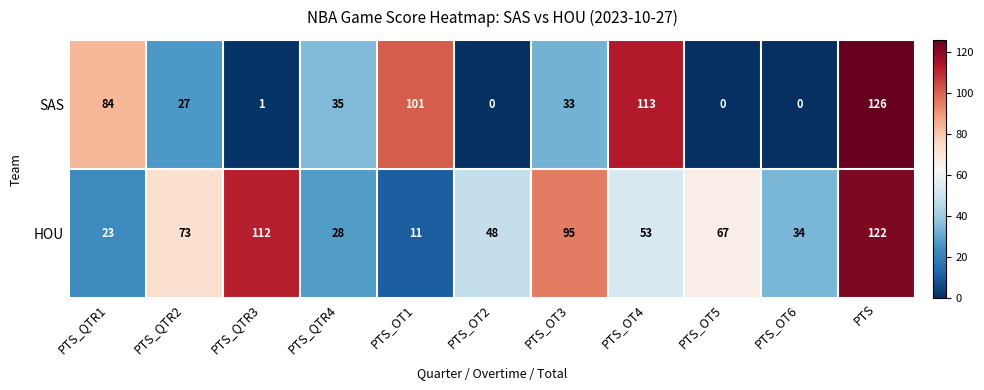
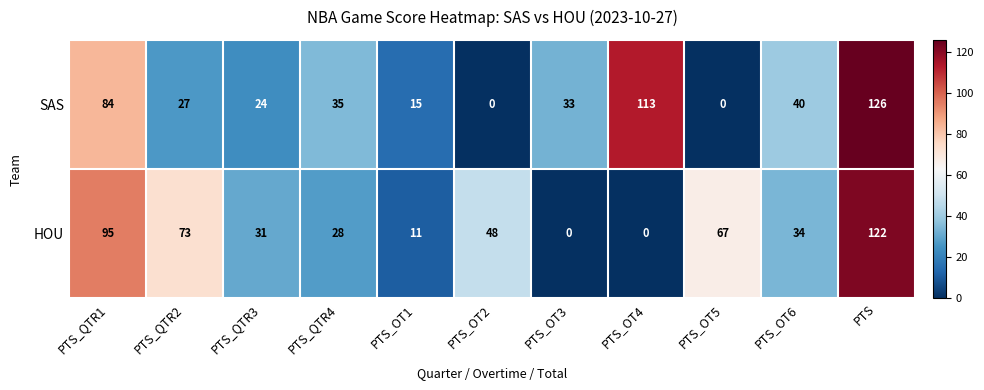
  {
    "SAS": {
      "PTS_QTR1": 84,
      "PTS_QTR2": 27,
-     "PTS_QTR3": 1,
+     "PTS_QTR3": 24,
      "PTS_QTR4": 35,
-     "PTS_OT1": 101,
+     "PTS_OT1": 15,
      "PTS_OT2": 0,
      "PTS_OT3": 33,
      "PTS_OT4": 113,
      "PTS_OT5": 0,
-     "PTS_OT6": 0,
+     "PTS_OT6": 40,
      "PTS": 126
    },
    "HOU": {
-     "PTS_QTR1": 23,
+     "PTS_QTR1": 95,
      "PTS_QTR2": 73,
-     "PTS_QTR3": 112,
+     "PTS_QTR3": 31,
      "PTS_QTR4": 28,
      "PTS_OT1": 11,
      "PTS_OT2": 48,
-     "PTS_OT3": 95,
-     "PTS_OT4": 53,
+     "PTS_OT3": 0,
+     "PTS_OT4": 0,
      "PTS_OT5": 67,
      "PTS_OT6": 34,
      "PTS": 122
    }
  }
